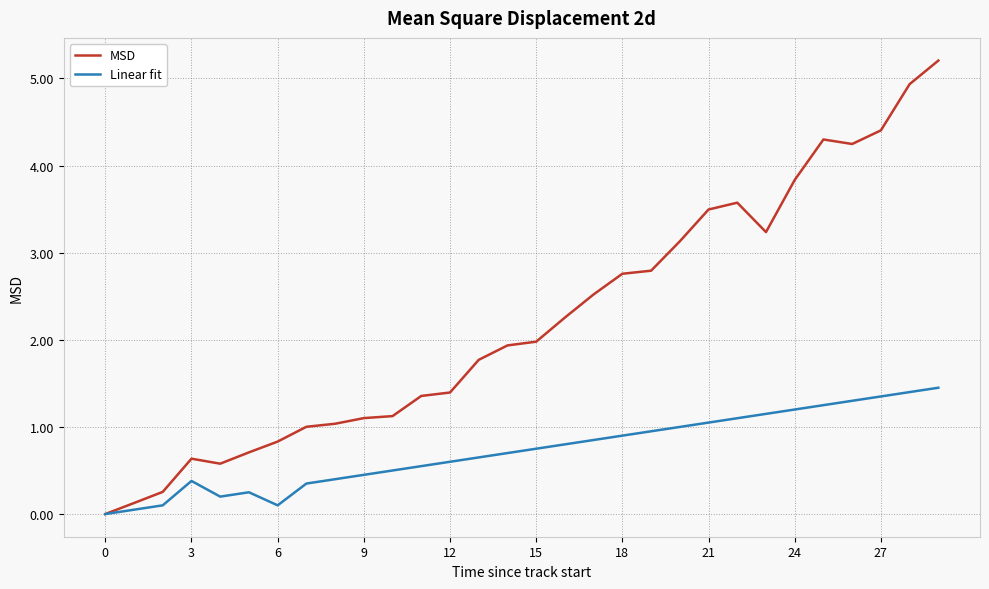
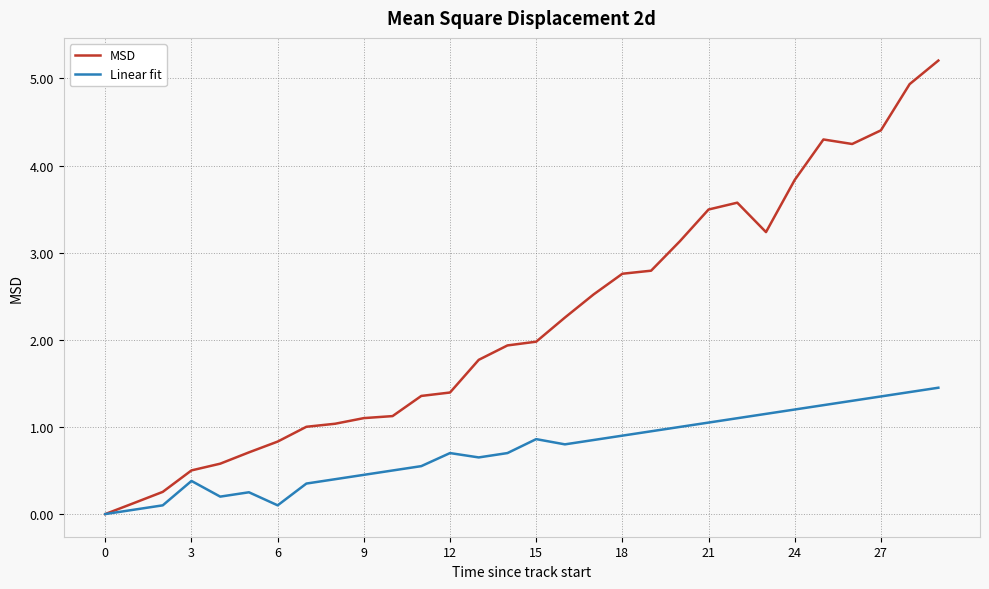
  {
    "MSD": {
-     "3": 0.6,
+     "3": 0.5,
      "6": 0.8,
      "9": 1.1,
      "12": 1.4,
      "15": 2.0,
      "18": 2.8,
      "21": 3.5,
      "24": 3.8,
      "27": 4.4
    },
    "Linear fit": {
      "3": 0.4,
      "6": 0.1,
      "9": 0.4,
-     "12": 0.6,
-     "15": 0.8,
+     "12": 0.7,
+     "15": 0.9,
      "18": 0.9,
      "21": 1.1,
      "24": 1.2,
      "27": 1.3
    }
  }
